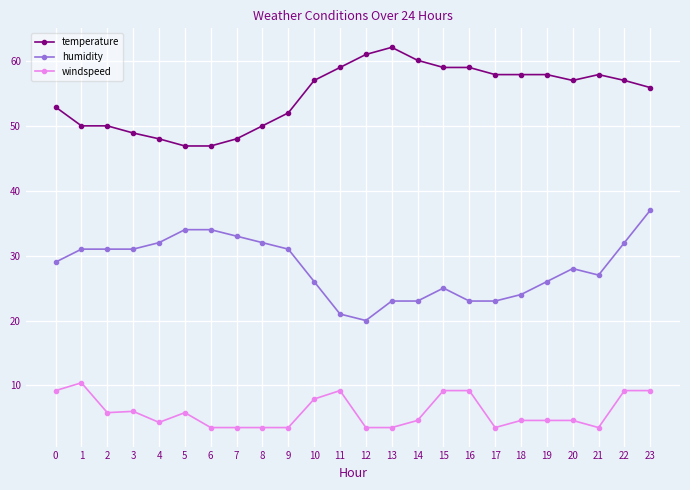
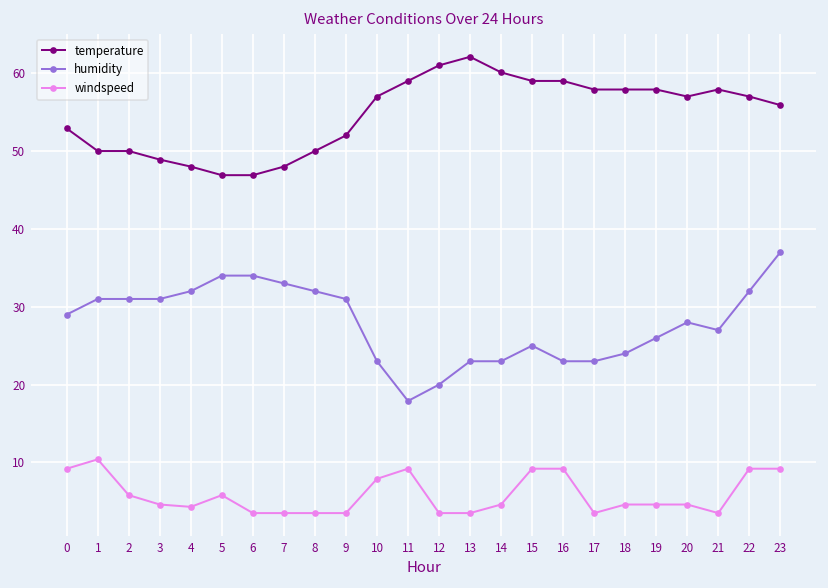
  {
    "temperature": {
      "0": 53,
      "1": 50,
      "2": 50,
      "3": 49,
      "4": 48,
      "5": 47,
      "6": 47,
      "7": 48,
      "8": 50,
      "9": 52,
      "10": 57,
      "11": 59,
      "12": 61,
      "13": 62,
      "14": 60,
      "15": 59,
      "16": 59,
      "17": 58,
      "18": 58,
      "19": 58,
      "20": 57,
      "21": 58,
      "22": 57,
      "23": 56
    },
    "humidity": {
      "0": 29,
      "1": 31,
      "2": 31,
      "3": 31,
      "4": 32,
      "5": 34,
      "6": 34,
      "7": 33,
      "8": 32,
      "9": 31,
-     "10": 26,
-     "11": 21,
+     "10": 23,
+     "11": 18,
      "12": 20,
      "13": 23,
      "14": 23,
      "15": 25,
      "16": 23,
      "17": 23,
      "18": 24,
      "19": 26,
      "20": 28,
      "21": 27,
      "22": 32,
      "23": 37
    },
    "windspeed": {
      "0": 9,
      "1": 10,
      "2": 6,
-     "3": 6,
+     "3": 5,
      "4": 4,
      "5": 6,
      "6": 4,
      "7": 4,
      "8": 4,
      "9": 4,
      "10": 8,
      "11": 9,
      "12": 4,
      "13": 4,
      "14": 5,
      "15": 9,
      "16": 9,
      "17": 4,
      "18": 5,
      "19": 5,
      "20": 5,
      "21": 4,
      "22": 9,
      "23": 9
    }
  }
